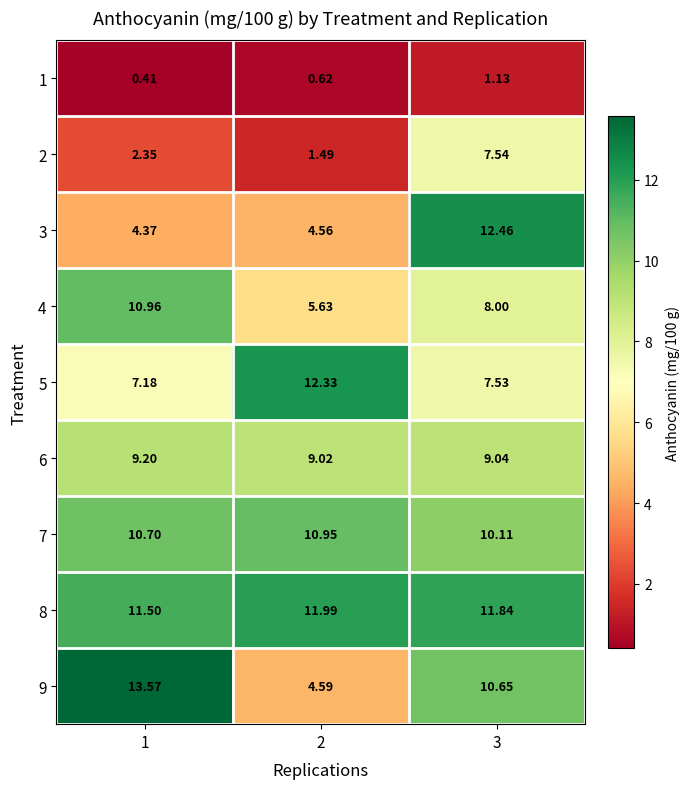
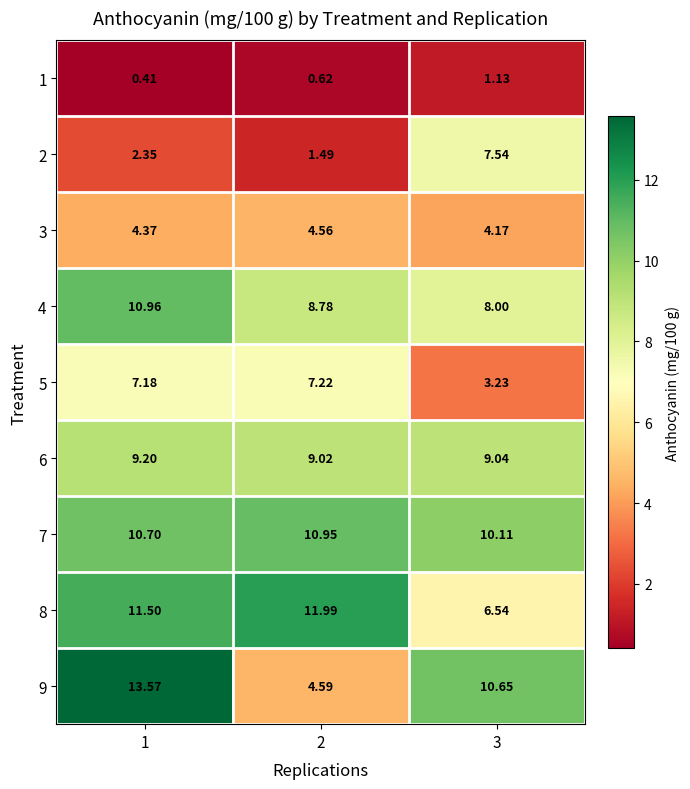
  {
    "1": {
      "1": 0.41,
      "2": 0.62,
      "3": 1.13
    },
    "2": {
      "1": 2.35,
      "2": 1.49,
      "3": 7.54
    },
    "3": {
      "1": 4.37,
      "2": 4.56,
-     "3": 12.46
+     "3": 4.17
    },
    "4": {
      "1": 10.96,
-     "2": 5.63,
+     "2": 8.78,
      "3": 8.00
    },
    "5": {
      "1": 7.18,
-     "2": 12.33,
-     "3": 7.53
+     "2": 7.22,
+     "3": 3.23
    },
    "6": {
      "1": 9.20,
      "2": 9.02,
      "3": 9.04
    },
    "7": {
      "1": 10.70,
      "2": 10.95,
      "3": 10.11
    },
    "8": {
      "1": 11.50,
      "2": 11.99,
-     "3": 11.84
+     "3": 6.54
    },
    "9": {
      "1": 13.57,
      "2": 4.59,
      "3": 10.65
    }
  }
